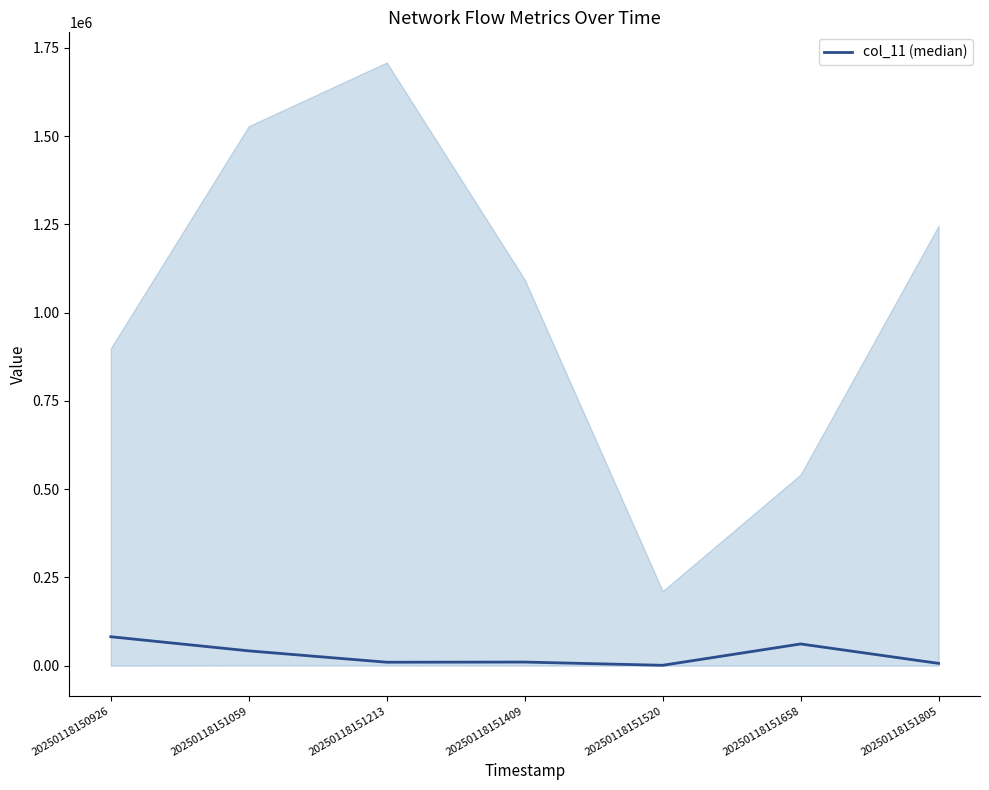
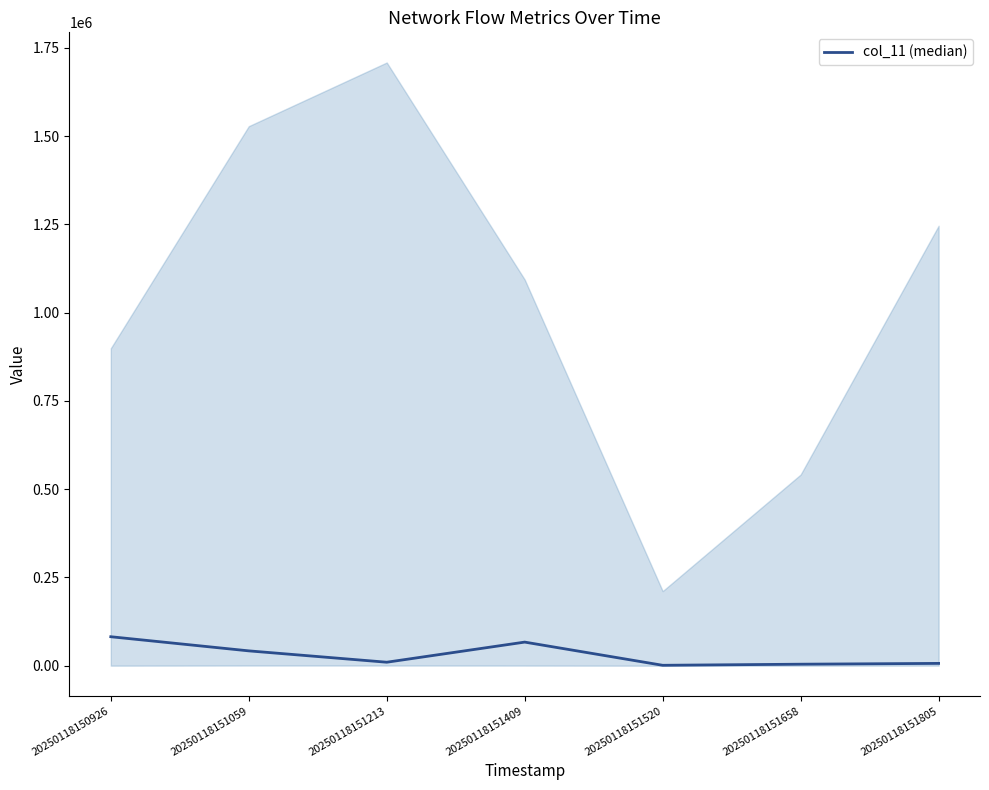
  {
    "col_11 (median)": {
      "20250118150926": 80000,
      "20250118151059": 40000,
      "20250118151213": 10000,
-     "20250118151409": 10000,
+     "20250118151409": 70000,
      "20250118151520": 0,
-     "20250118151658": 60000,
+     "20250118151658": 0,
      "20250118151805": 10000
    }
  }
